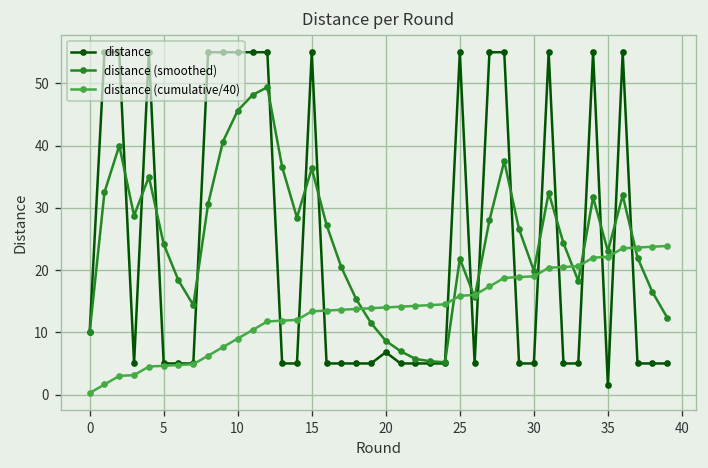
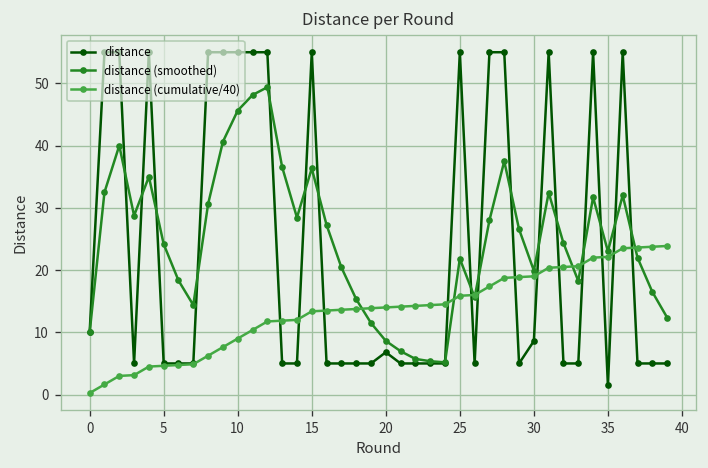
  {
    "distance": {
      "15": 55,
      "20": 7,
      "25": 55,
-     "30": 5,
+     "30": 9,
      "35": 2
    }
  }
